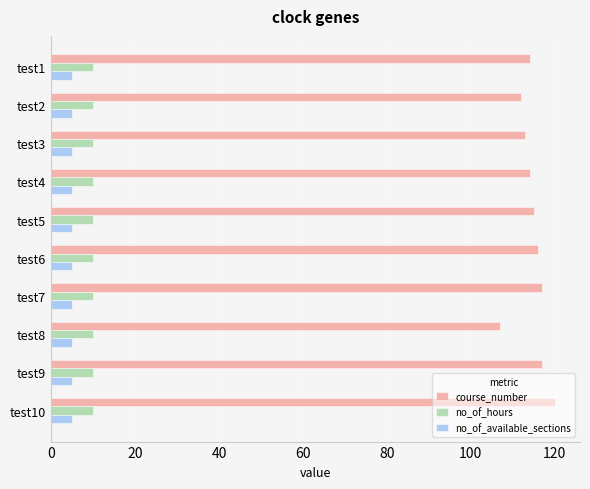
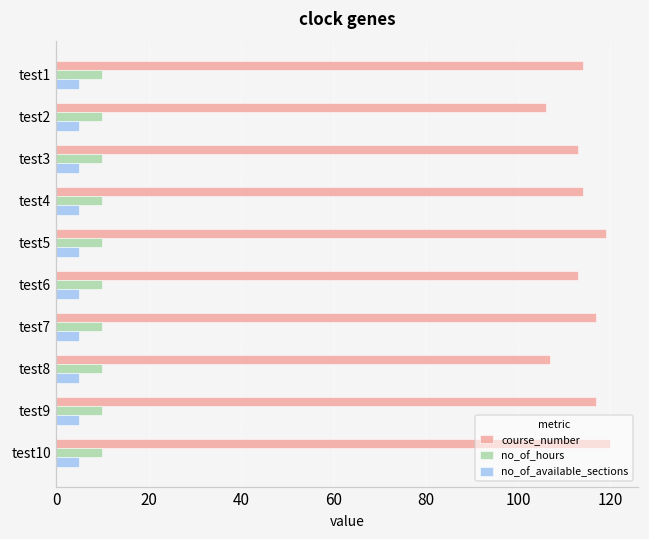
  {
    "course_number": {
      "test1": 114,
-     "test2": 112,
+     "test2": 106,
      "test3": 113,
      "test4": 114,
-     "test5": 115,
-     "test6": 116,
+     "test5": 119,
+     "test6": 113,
      "test7": 117,
      "test8": 107,
      "test9": 117
    },
    "no_of_hours": {
      "test1": 10,
      "test2": 10,
      "test3": 10,
      "test4": 10,
      "test5": 10,
      "test6": 10,
      "test7": 10,
      "test8": 10,
      "test9": 10,
      "test10": 10
    },
    "no_of_available_sections": {
      "test1": 5,
      "test2": 5,
      "test3": 5,
      "test4": 5,
      "test5": 5,
      "test6": 5,
      "test7": 5,
      "test8": 5,
      "test9": 5,
      "test10": 5
    }
  }
